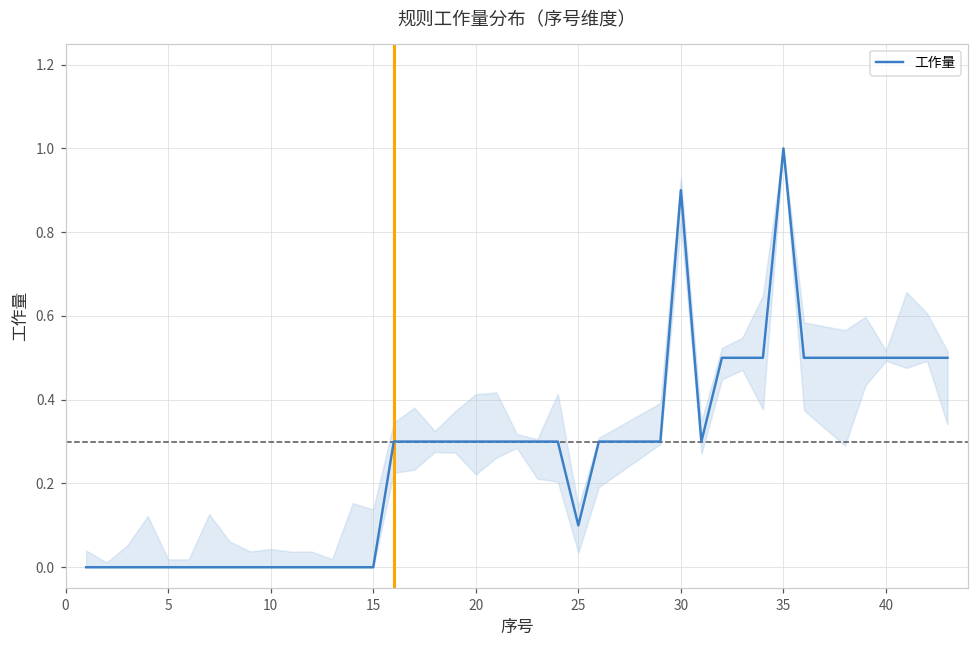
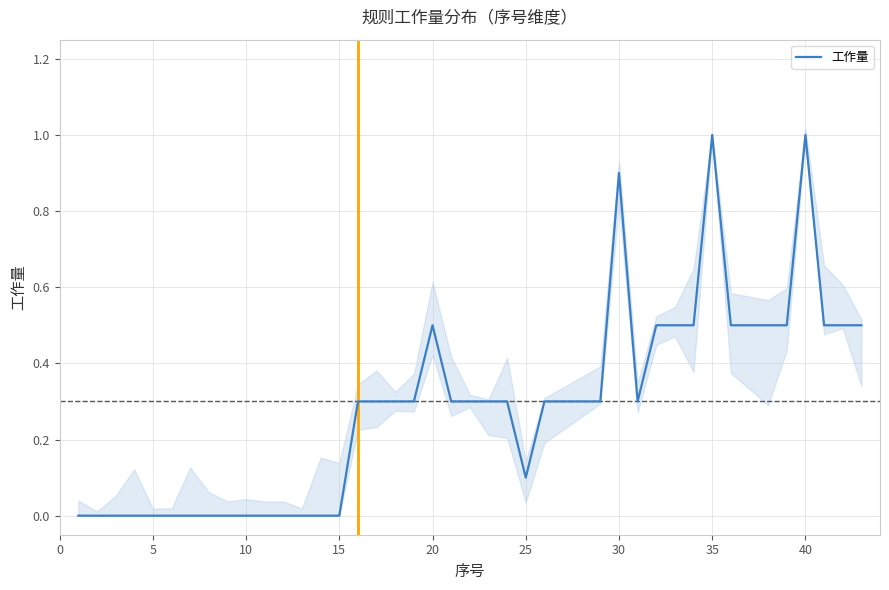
  {
    "工作量": {
      "5": 0.0,
      "10": 0.0,
      "15": 0.0,
-     "20": 0.3,
+     "20": 0.5,
      "25": 0.1,
      "30": 0.9,
-     "40": 0.5
+     "40": 1.0
    }
  }
